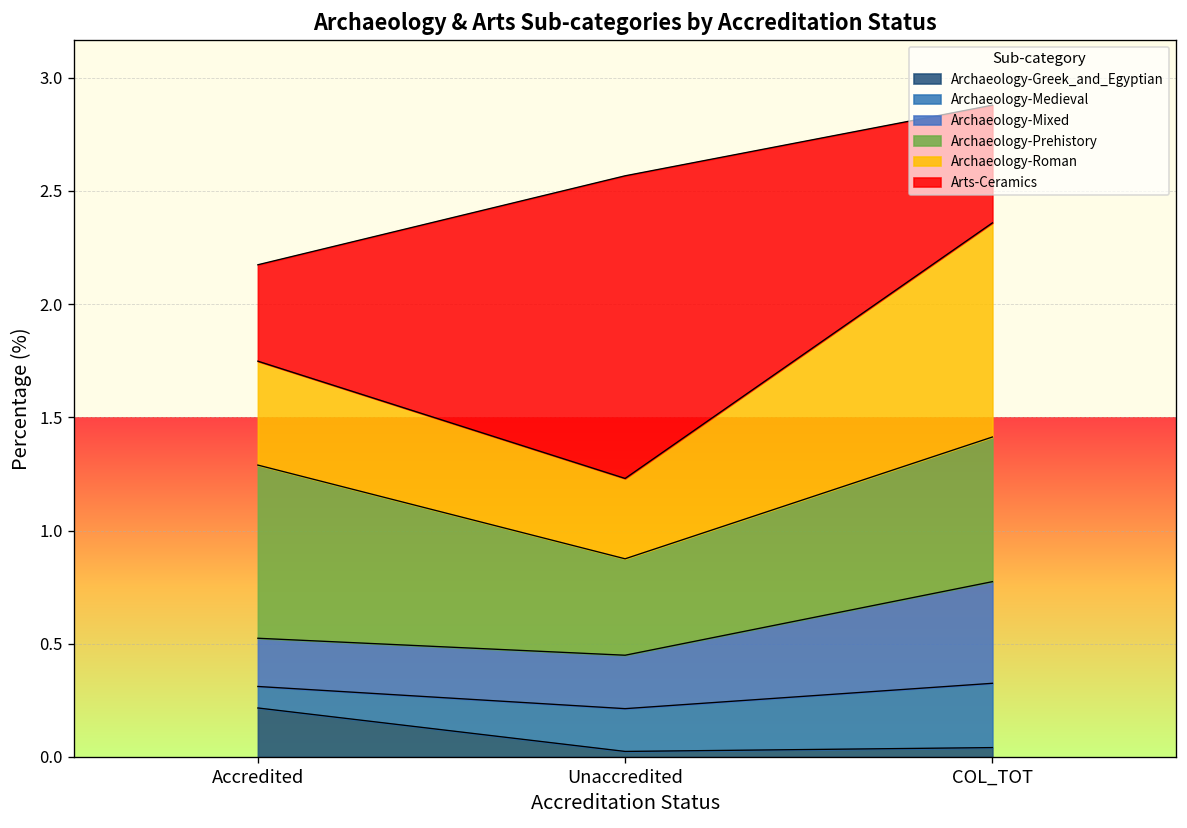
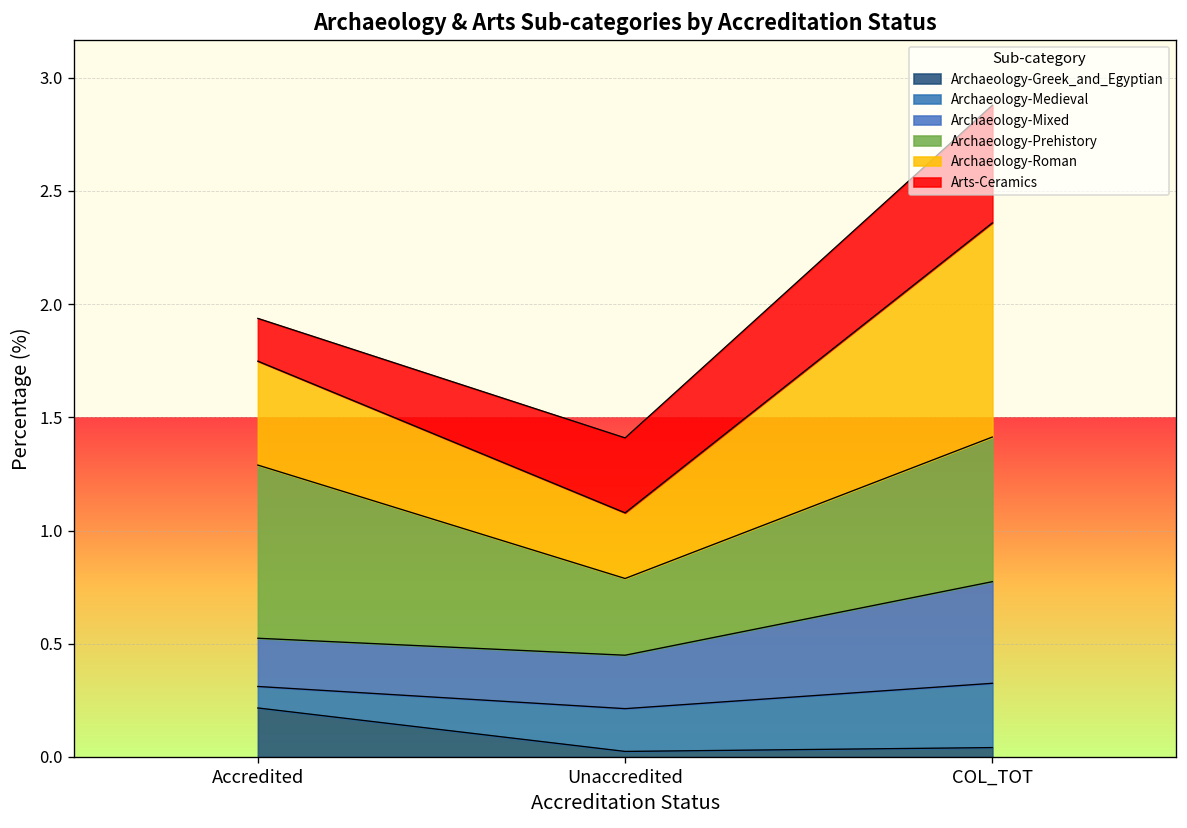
  {
    "Archaeology-Greek_and_Egyptian": {
      "Accredited": 0.22,
      "Unaccredited": 0.02,
      "COL_TOT": 0.04
    },
    "Archaeology-Prehistory": {
      "Accredited": 0.77,
-     "Unaccredited": 0.43,
+     "Unaccredited": 0.34,
      "COL_TOT": 0.64
    },
    "Archaeology-Roman": {
      "Accredited": 0.46,
-     "Unaccredited": 0.36,
+     "Unaccredited": 0.29,
      "COL_TOT": 0.95
    },
    "Arts-Ceramics": {
-     "Accredited": 0.43,
-     "Unaccredited": 1.34
+     "Accredited": 0.19,
+     "Unaccredited": 0.33
    }
  }
